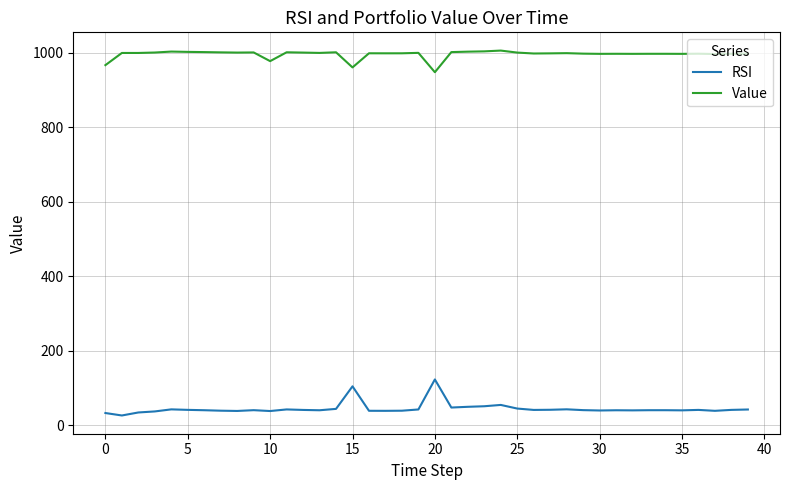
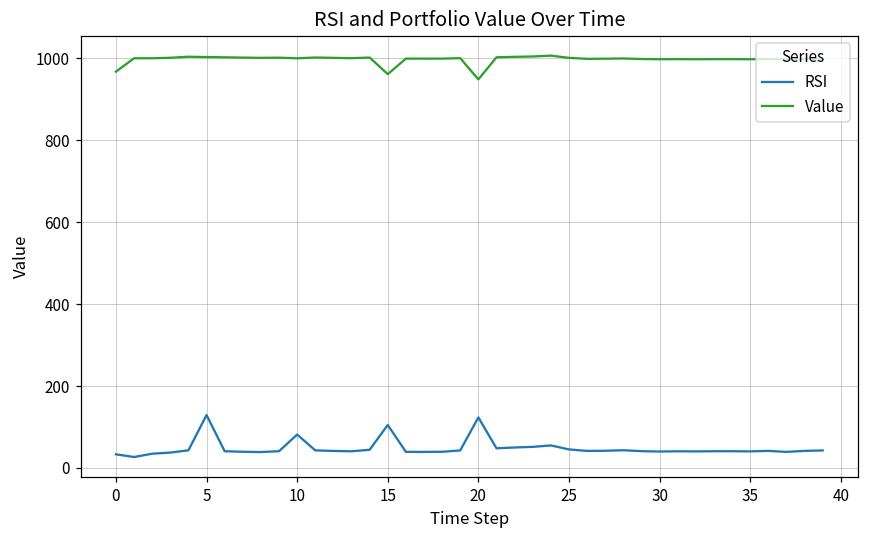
  {
    "RSI": {
      "0": 30,
-     "5": 40,
-     "10": 40,
+     "5": 130,
+     "10": 80,
      "15": 110,
      "20": 120,
      "25": 50,
      "30": 40,
      "35": 40
    },
    "Value": {
      "0": 970,
      "5": 1000,
-     "10": 980,
+     "10": 1000,
      "15": 960,
      "20": 950,
      "25": 1000,
      "30": 1000,
      "35": 1000
    }
  }
